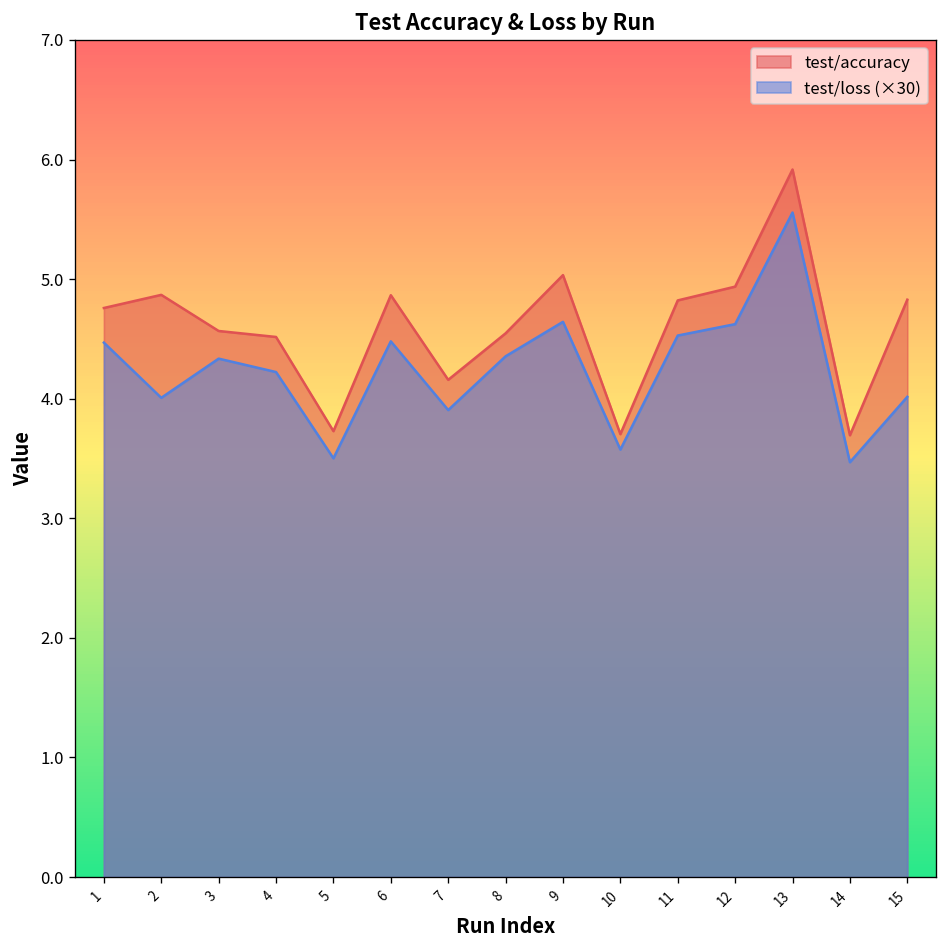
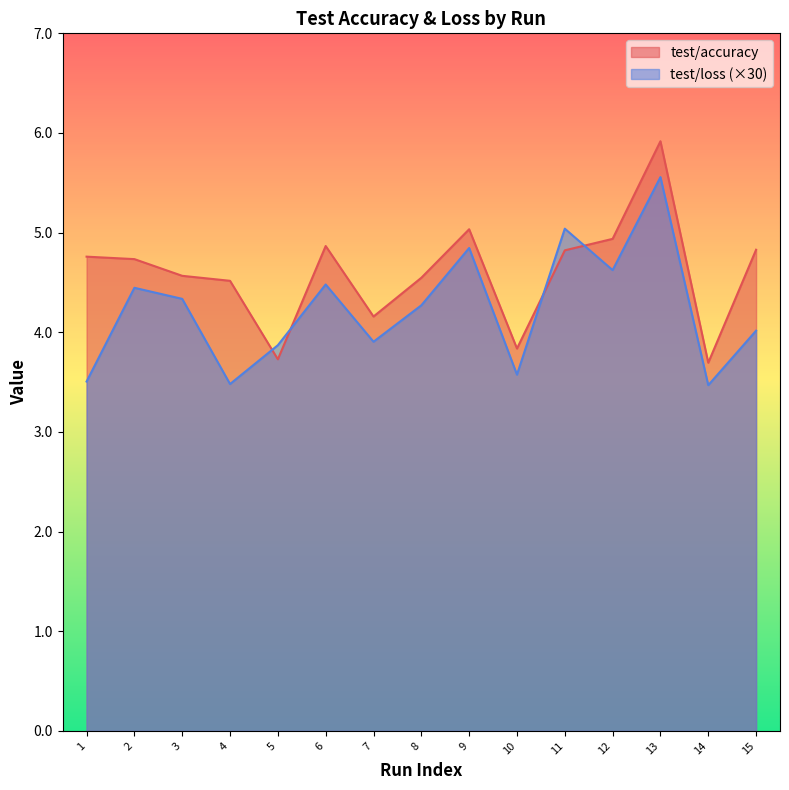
  {
    "test/accuracy": {
      "1": 4.8,
-     "2": 4.9,
+     "2": 4.7,
      "3": 4.6,
      "4": 4.5,
      "5": 3.7,
      "6": 4.9,
      "7": 4.2,
      "8": 4.5,
      "9": 5.0,
-     "10": 3.7,
+     "10": 3.8,
      "11": 4.8,
      "12": 4.9,
      "13": 5.9,
      "14": 3.7,
      "15": 4.8
    },
    "test/loss (×30)": {
-     "1": 4.5,
-     "2": 4.0,
+     "1": 3.5,
+     "2": 4.4,
      "3": 4.3,
-     "4": 4.2,
-     "5": 3.5,
+     "4": 3.5,
+     "5": 3.9,
      "6": 4.5,
      "7": 3.9,
-     "8": 4.4,
-     "9": 4.6,
+     "8": 4.3,
+     "9": 4.8,
      "10": 3.6,
-     "11": 4.5,
+     "11": 5.0,
      "12": 4.6,
      "13": 5.6,
      "14": 3.5,
      "15": 4.0
    }
  }
